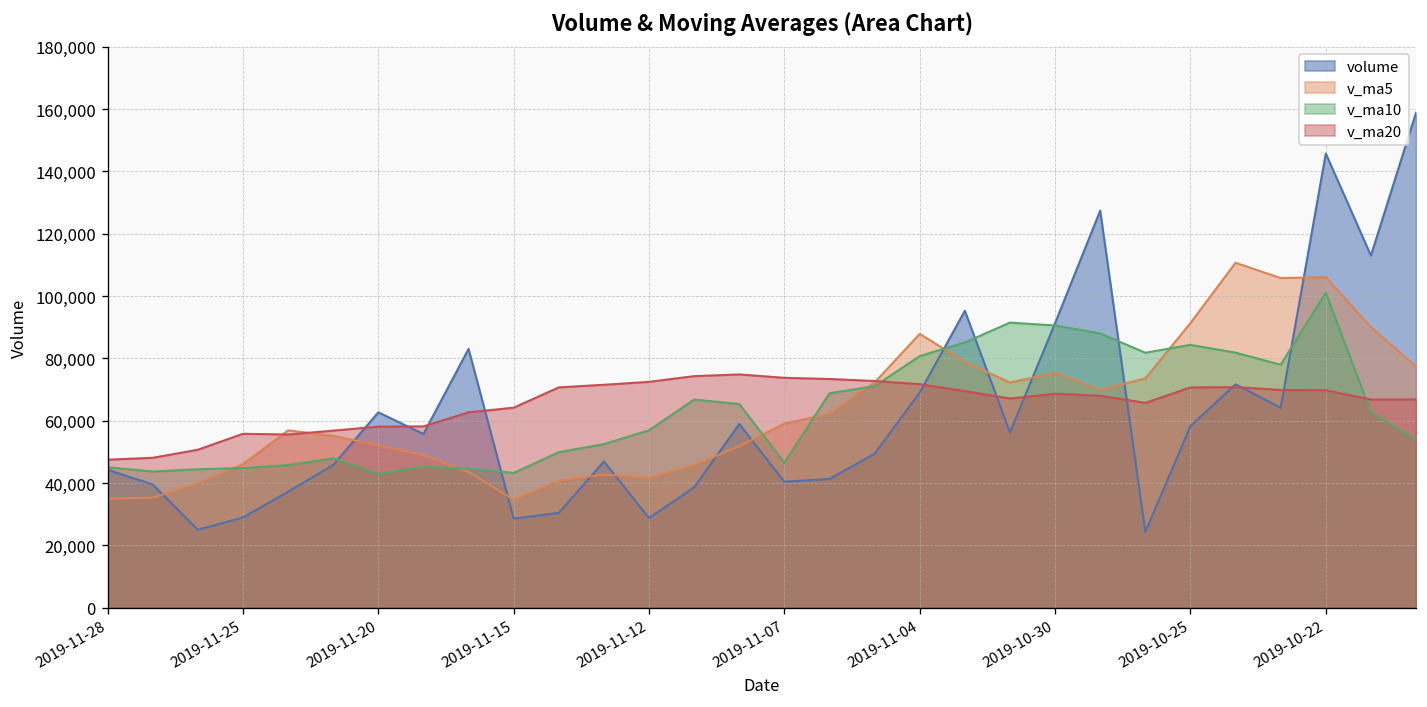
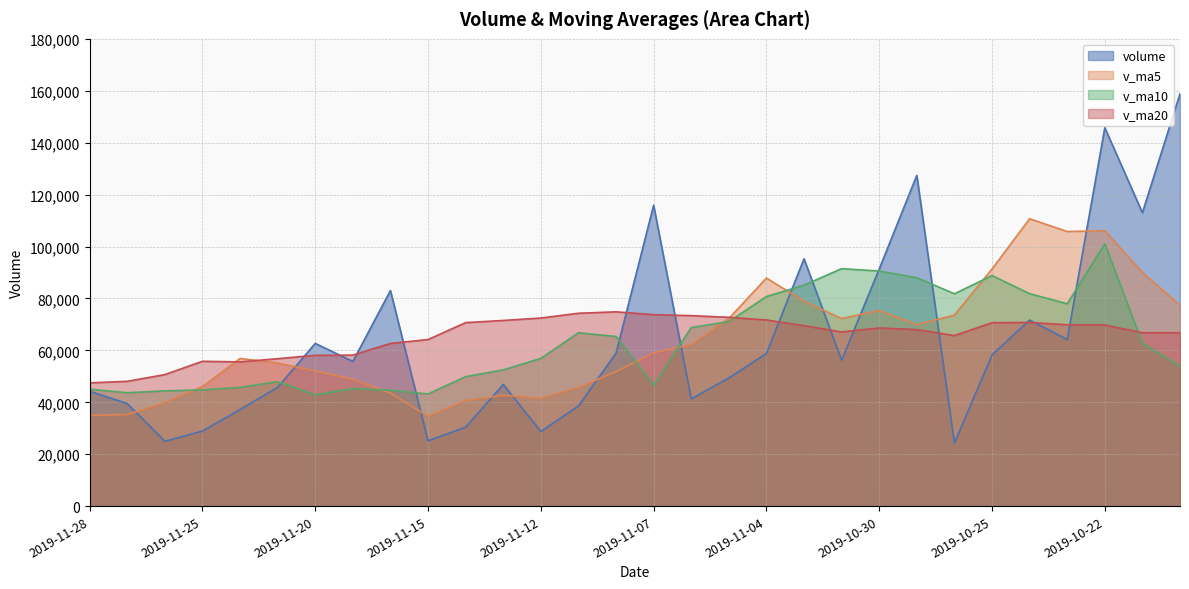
  {
    "volume": {
      "2019-11-25": "29,000",
      "2019-11-20": "63,000",
-     "2019-11-15": "29,000",
+     "2019-11-15": "25,000",
      "2019-11-12": "29,000",
-     "2019-11-07": "40,000",
-     "2019-11-04": "69,000",
+     "2019-11-07": "116,000",
+     "2019-11-04": "59,000",
      "2019-10-25": "58,000",
      "2019-10-22": "146,000"
    },
    "v_ma10": {
      "2019-11-25": "45,000",
      "2019-11-20": "43,000",
      "2019-11-15": "43,000",
      "2019-11-12": "57,000",
      "2019-11-07": "47,000",
      "2019-11-04": "81,000",
-     "2019-10-25": "84,000",
+     "2019-10-25": "89,000",
      "2019-10-22": "101,000"
    }
  }
